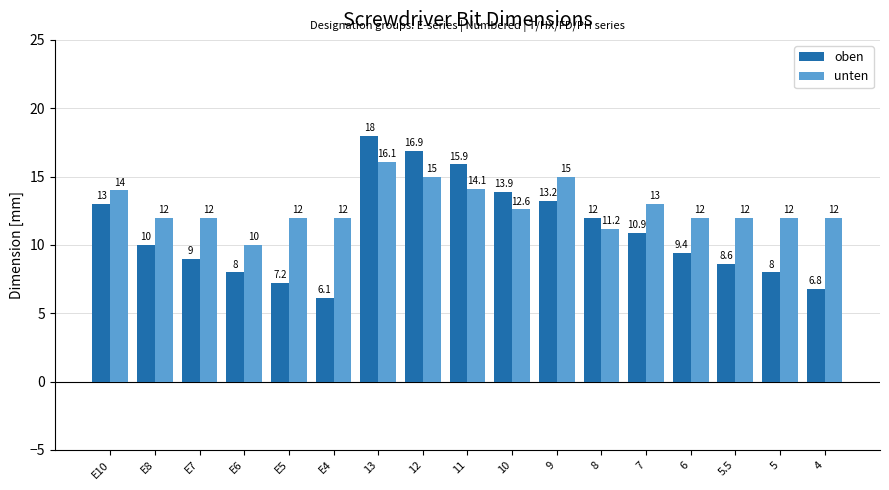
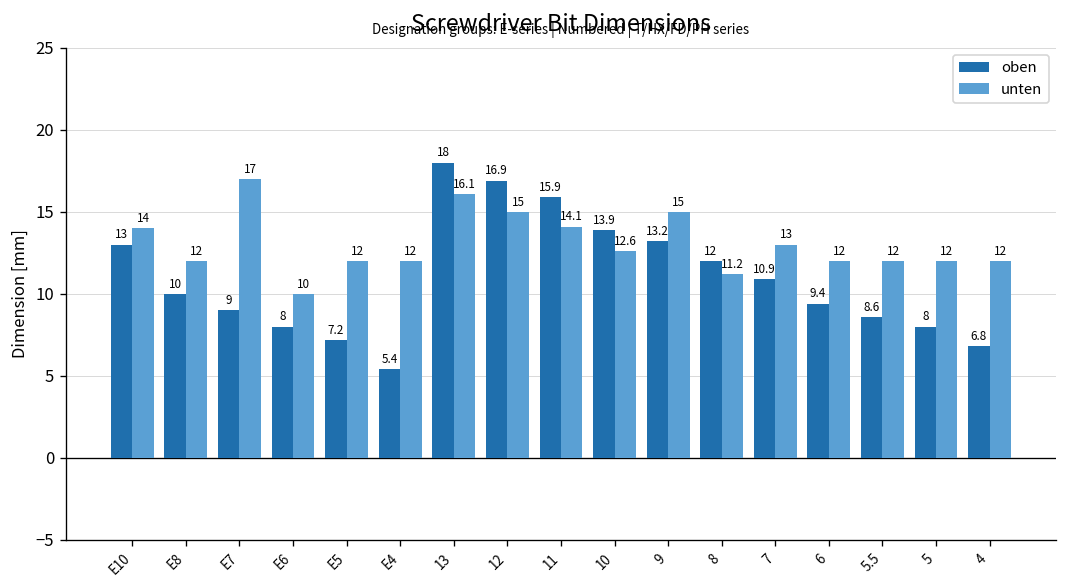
  {
    "oben": {
      "E10": 13,
      "E8": 10,
      "E7": 9,
      "E6": 8,
      "E5": 7.2,
-     "E4": 6.1,
+     "E4": 5.4,
      "13": 18,
      "12": 16.9,
      "11": 15.9,
      "10": 13.9,
      "9": 13.2,
      "8": 12,
      "7": 10.9,
      "6": 9.4,
      "5.5": 8.6,
      "5": 8,
      "4": 6.8
    },
    "unten": {
      "E10": 14,
      "E8": 12,
-     "E7": 12,
+     "E7": 17,
      "E6": 10,
      "E5": 12,
      "E4": 12,
      "13": 16.1,
      "12": 15,
      "11": 14.1,
      "10": 12.6,
      "9": 15,
      "8": 11.2,
      "7": 13,
      "6": 12,
      "5.5": 12,
      "5": 12,
      "4": 12
    }
  }
